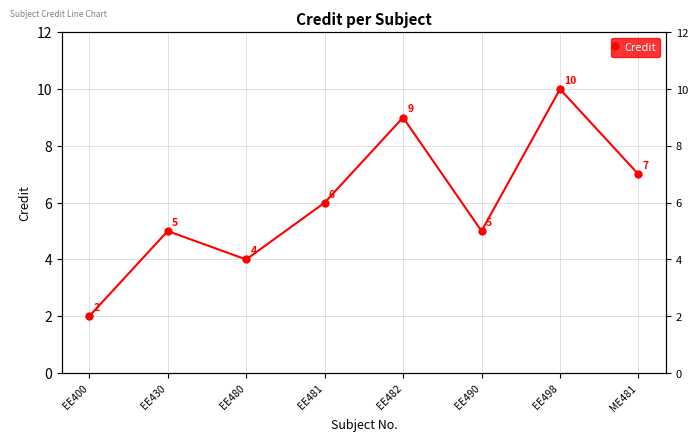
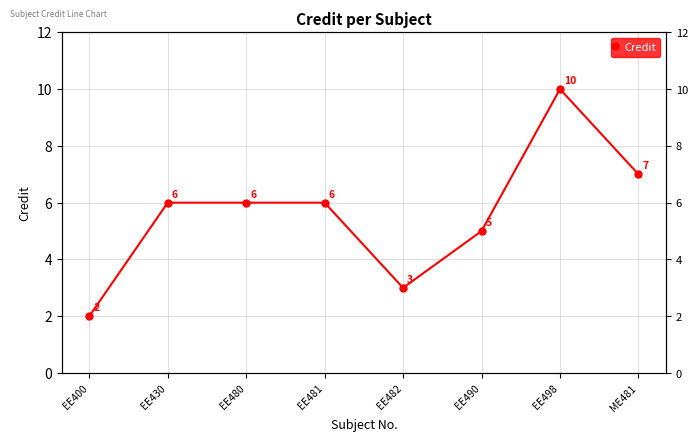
  {
    "EE400": 2,
-   "EE430": 5,
-   "EE480": 4,
+   "EE430": 6,
+   "EE480": 6,
    "EE481": 6,
-   "EE482": 9,
+   "EE482": 3,
    "EE490": 5,
    "EE498": 10,
    "ME481": 7
  }
